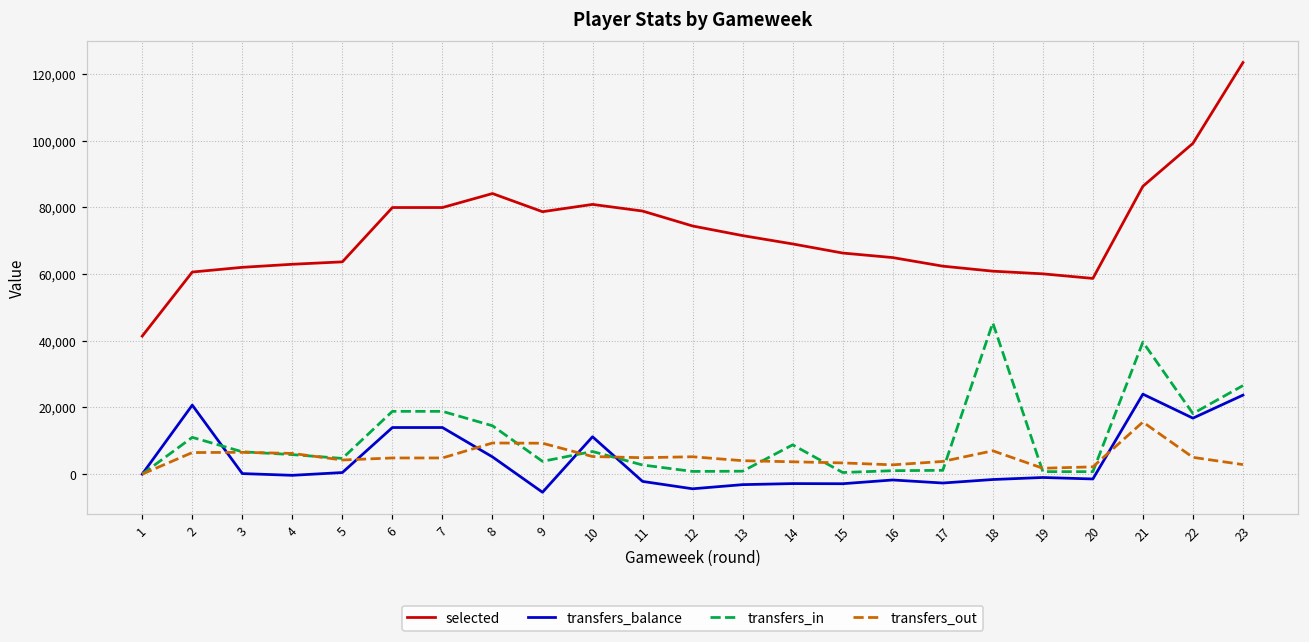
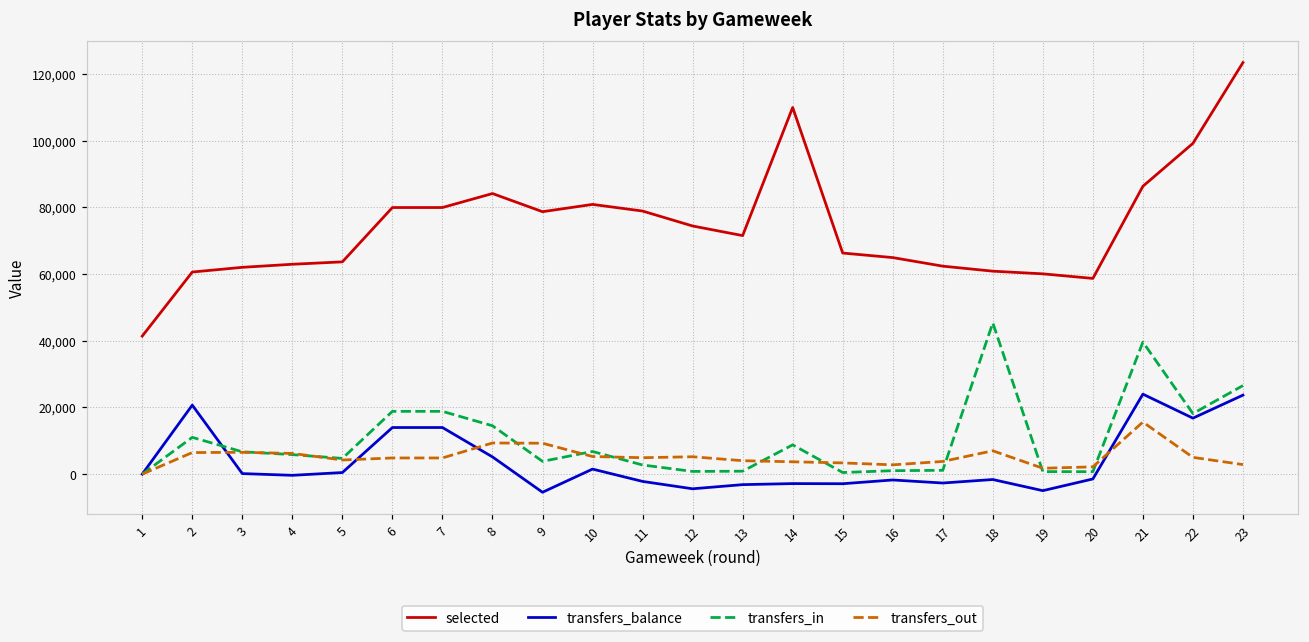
  {
    "selected": {
      "1": "41,000",
      "2": "61,000",
      "3": "62,000",
      "4": "63,000",
      "5": "64,000",
      "6": "80,000",
      "7": "80,000",
      "8": "84,000",
      "9": "79,000",
      "10": "81,000",
      "11": "79,000",
      "12": "74,000",
      "13": "72,000",
-     "14": "69,000",
+     "14": "110,000",
      "15": "66,000",
      "16": "65,000",
      "17": "62,000",
      "18": "61,000",
      "19": "60,000",
      "20": "59,000",
      "21": "86,000",
      "22": "99,000",
      "23": "123,000"
    },
    "transfers_balance": {
      "2": "21,000",
      "3": "0",
      "4": "0",
      "5": "0",
      "6": "14,000",
      "7": "14,000",
      "8": "5,000",
      "9": "-5,000",
-     "10": "11,000",
+     "10": "2,000",
      "11": "-2,000",
      "12": "-4,000",
      "13": "-3,000",
      "14": "-3,000",
      "15": "-3,000",
      "16": "-2,000",
      "17": "-3,000",
      "18": "-2,000",
-     "19": "-1,000",
+     "19": "-5,000",
      "20": "-1,000",
      "21": "24,000",
      "22": "17,000",
      "23": "24,000"
    },
    "transfers_in": {
      "2": "11,000",
      "6": "19,000",
      "7": "19,000",
      "8": "15,000",
      "9": "4,000",
      "10": "7,000",
      "11": "3,000",
      "12": "1,000",
      "13": "1,000",
      "14": "9,000",
      "15": "0",
      "16": "1,000",
      "17": "1,000",
      "18": "45,000",
      "19": "1,000",
      "20": "1,000",
      "21": "40,000",
      "22": "18,000",
      "23": "27,000"
    },
    "transfers_out": {
      "2": "6,000",
      "6": "5,000",
      "7": "5,000",
      "8": "9,000",
      "9": "9,000",
      "10": "5,000",
      "11": "5,000",
      "12": "5,000",
      "13": "4,000",
      "14": "4,000",
      "15": "3,000",
      "16": "3,000",
      "17": "4,000",
      "18": "7,000",
      "19": "2,000",
      "20": "2,000",
      "21": "16,000",
      "22": "5,000",
      "23": "3,000"
    }
  }
